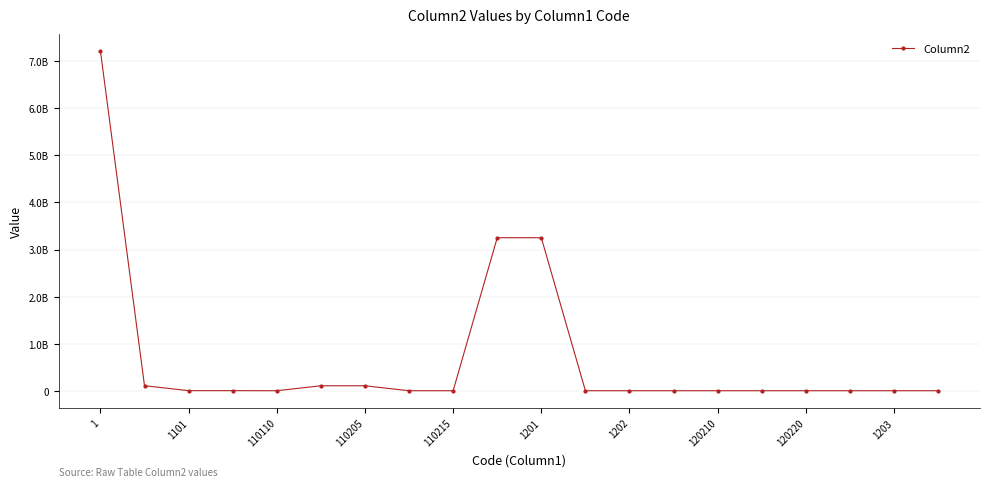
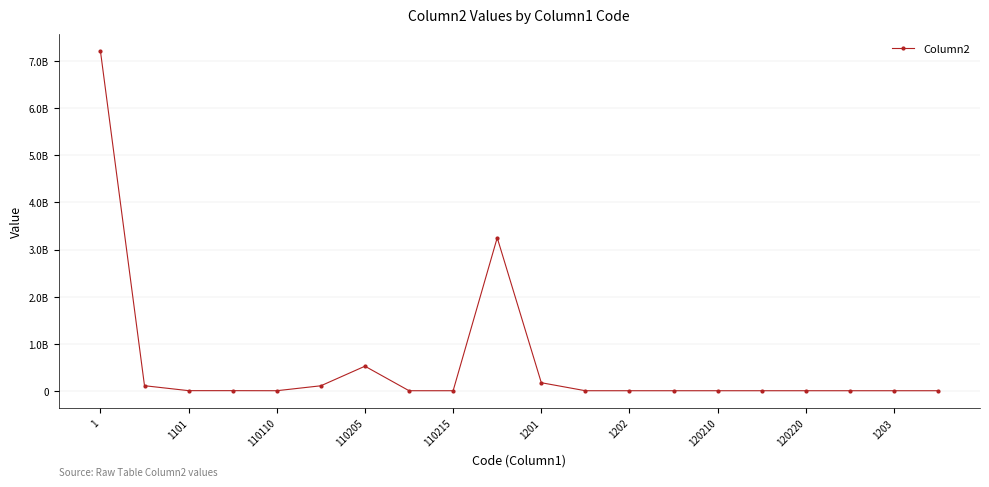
  {
    "1": 7200000000,
    "1101": 0,
    "110110": 0,
-   "110205": 100000000,
+   "110205": 500000000,
    "110215": 0,
-   "1201": 3200000000,
+   "1201": 200000000,
    "1202": 0,
    "120210": 0,
    "120220": 0,
    "1203": 0
  }
